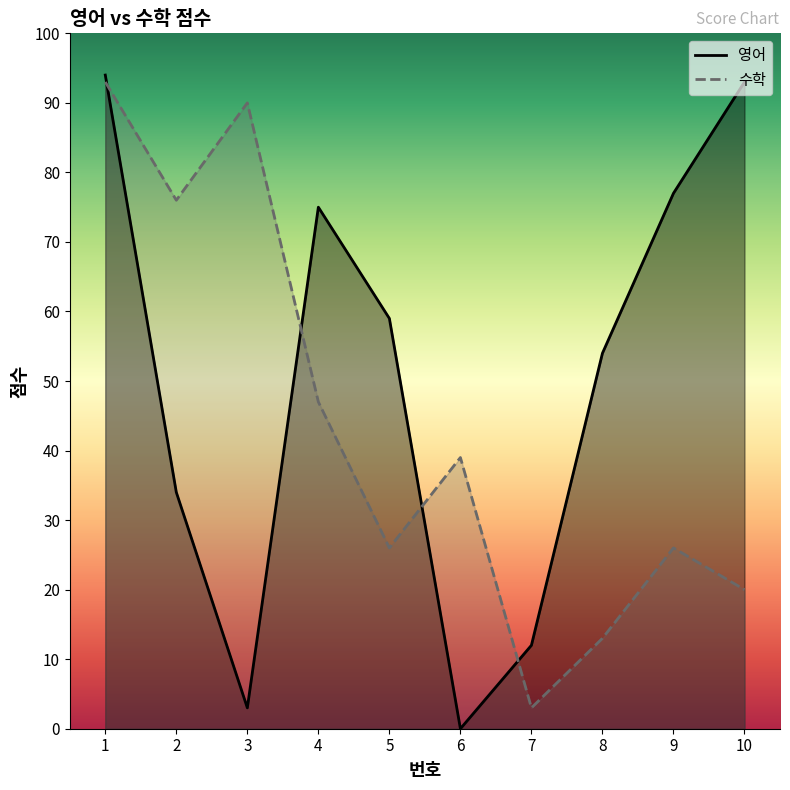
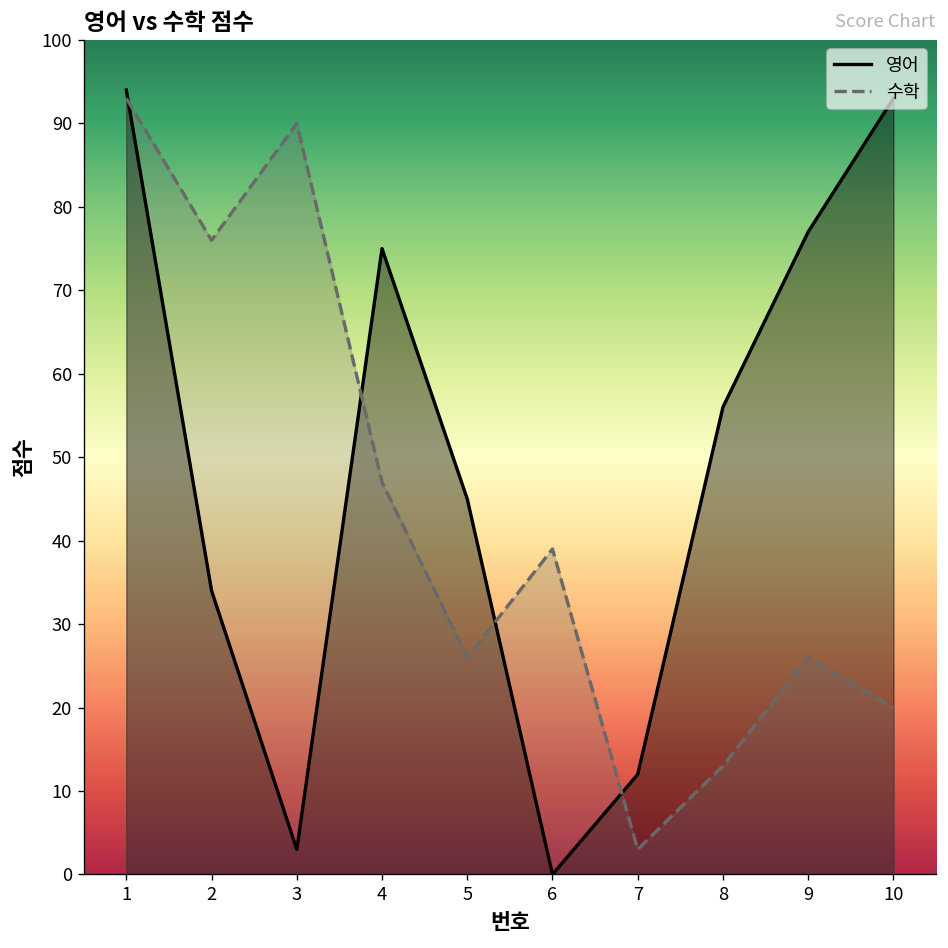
  {
    "영어": {
      "1": 94,
      "2": 34,
      "3": 3,
      "4": 75,
-     "5": 59,
+     "5": 45,
      "6": 0,
      "7": 12,
-     "8": 54,
+     "8": 56,
      "9": 77
    },
    "수학": {
      "1": 93,
      "2": 76,
      "3": 90,
      "4": 47,
      "5": 26,
      "6": 39,
      "7": 3,
      "8": 13,
      "9": 26,
      "10": 20
    }
  }
